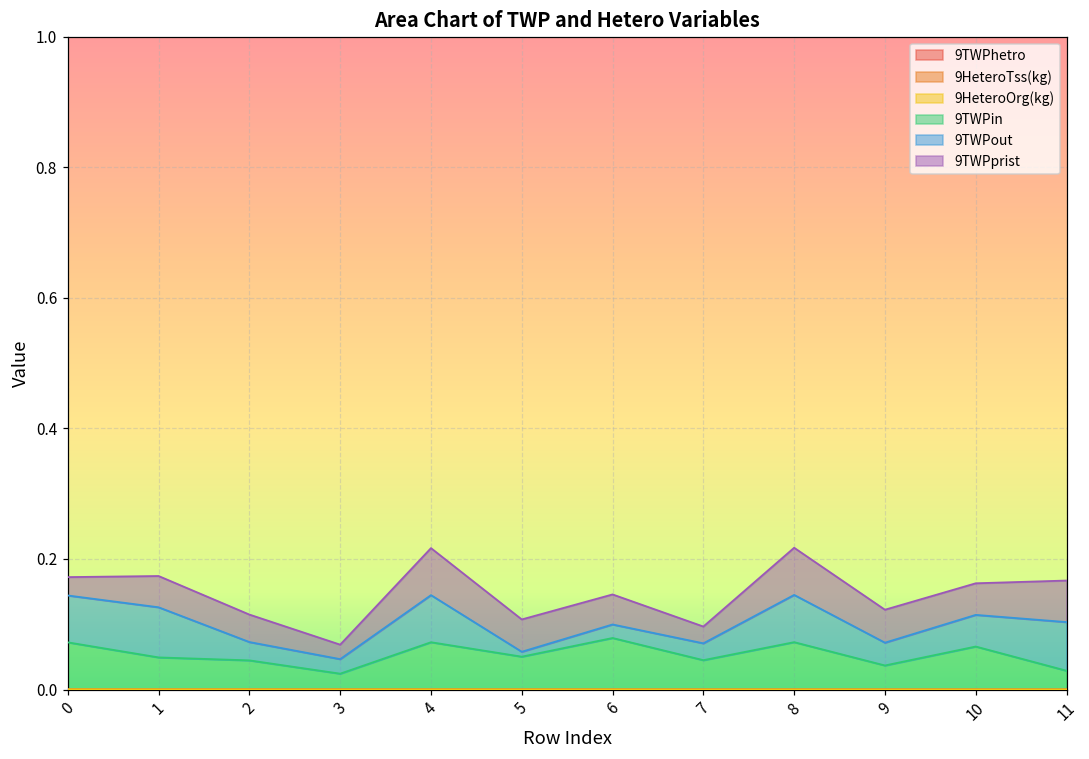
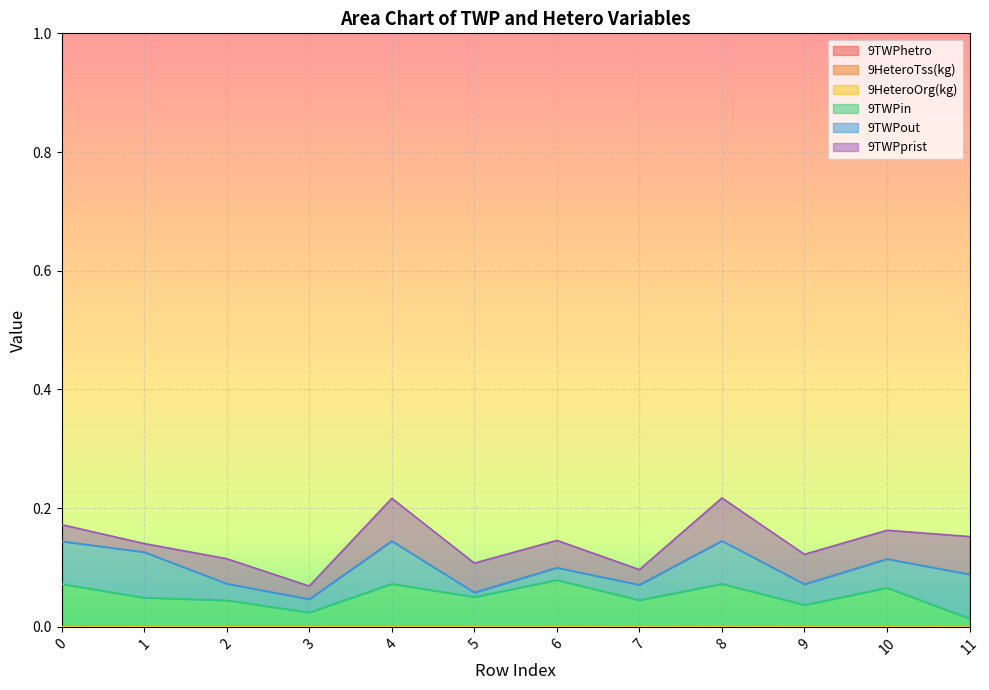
  {
    "9HeteroOrg(kg)": {
      "0": 0.00,
      "1": 0.00,
      "2": 0.00,
      "3": 0.00,
      "4": 0.00,
      "5": 0.00,
      "6": 0.00,
      "7": 0.00,
      "8": 0.00,
      "9": 0.00,
      "10": 0.00,
      "11": 0.00
    },
    "9TWPin": {
      "0": 0.07,
      "1": 0.05,
      "2": 0.04,
      "3": 0.02,
      "4": 0.07,
      "5": 0.05,
      "6": 0.08,
      "7": 0.04,
      "8": 0.07,
      "9": 0.04,
      "10": 0.07,
-     "11": 0.03
+     "11": 0.01
    },
    "9TWPout": {
      "0": 0.07,
      "1": 0.08,
      "2": 0.03,
      "3": 0.02,
      "4": 0.07,
      "5": 0.01,
      "6": 0.02,
      "7": 0.03,
      "8": 0.07,
      "9": 0.03,
      "10": 0.05,
      "11": 0.07
    },
    "9TWPprist": {
      "0": 0.03,
-     "1": 0.05,
+     "1": 0.01,
      "2": 0.04,
      "3": 0.02,
      "4": 0.07,
      "5": 0.05,
      "6": 0.05,
      "7": 0.03,
      "8": 0.07,
      "9": 0.05,
      "10": 0.05,
      "11": 0.06
    }
  }
